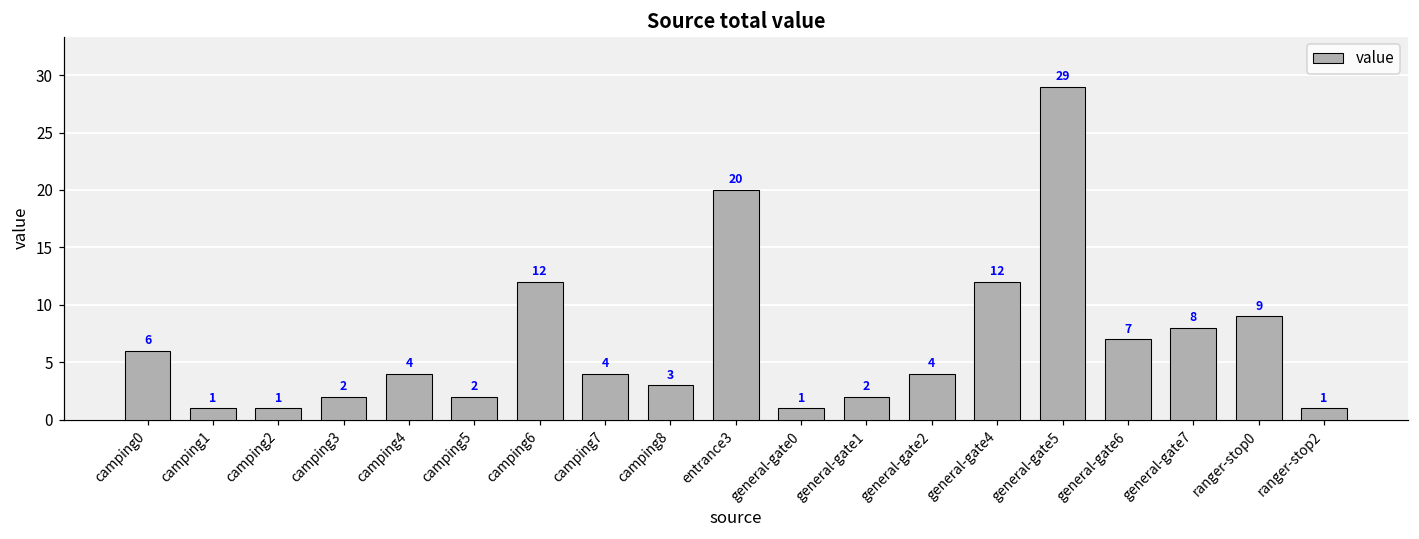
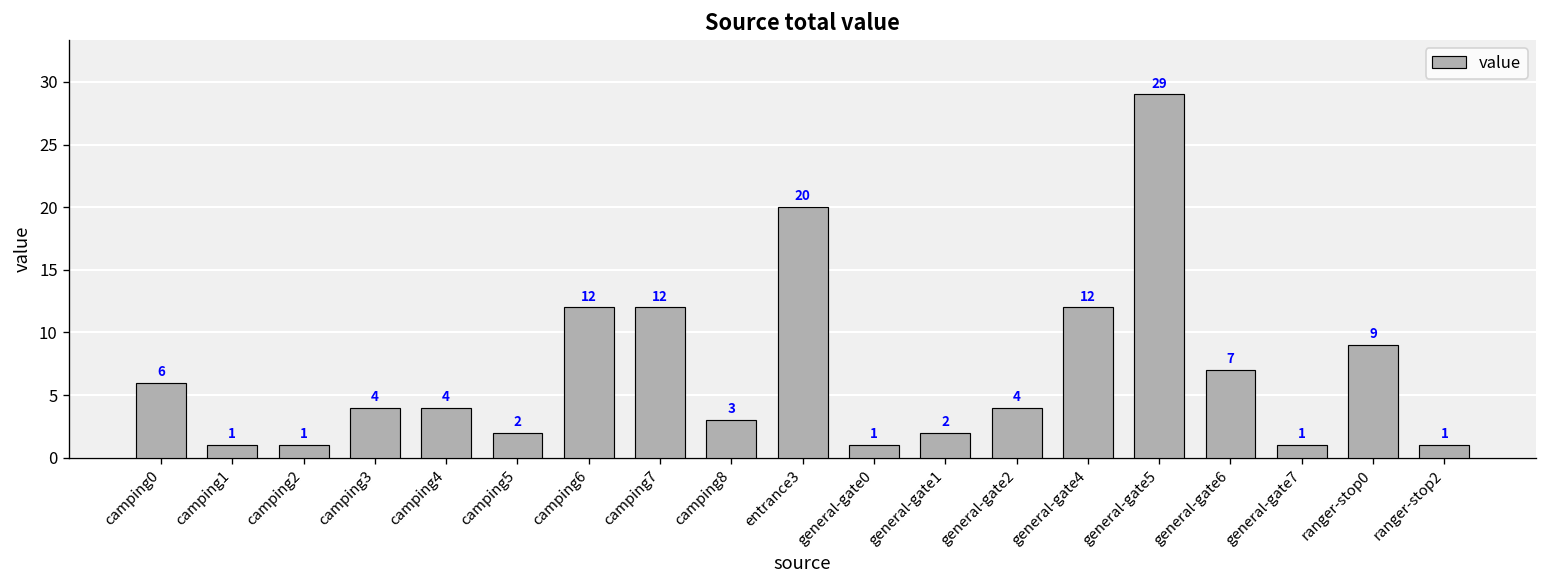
  {
    "camping0": 6,
    "camping1": 1,
    "camping2": 1,
-   "camping3": 2,
+   "camping3": 4,
    "camping4": 4,
    "camping5": 2,
    "camping6": 12,
-   "camping7": 4,
+   "camping7": 12,
    "camping8": 3,
    "entrance3": 20,
    "general-gate0": 1,
    "general-gate1": 2,
    "general-gate2": 4,
    "general-gate4": 12,
    "general-gate5": 29,
    "general-gate6": 7,
-   "general-gate7": 8,
+   "general-gate7": 1,
    "ranger-stop0": 9,
    "ranger-stop2": 1
  }
